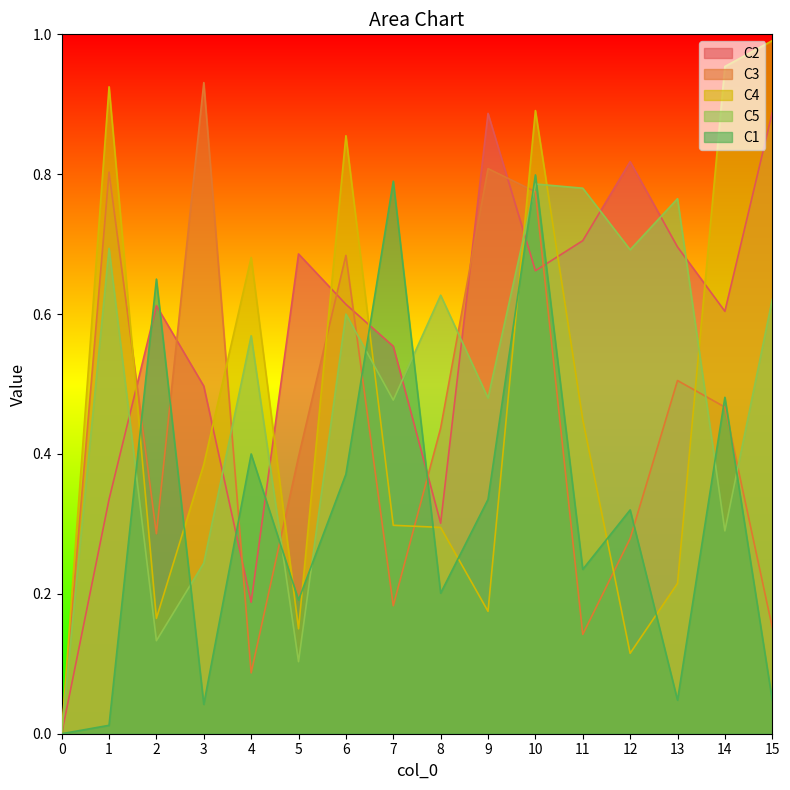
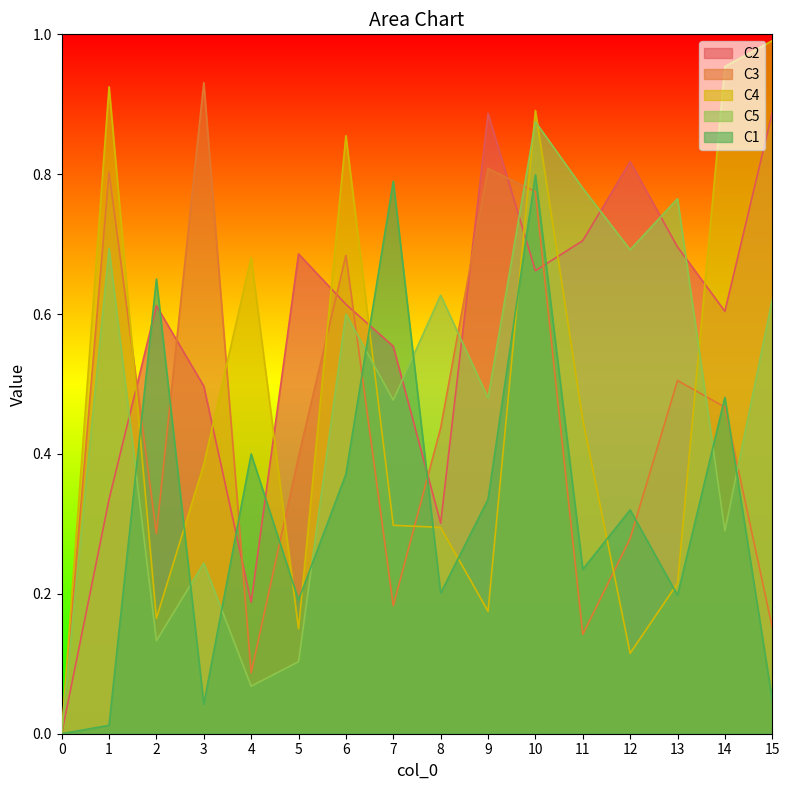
  {
    "C4": {
      "1": 0.93,
      "2": 0.17,
      "3": 0.39,
      "4": 0.68,
      "5": 0.15,
      "6": 0.86,
      "7": 0.30,
      "8": 0.30,
      "9": 0.18,
      "10": 0.89,
      "11": 0.45,
      "12": 0.12,
      "13": 0.22,
      "15": 0.99
    },
    "C5": {
      "1": 0.69,
      "2": 0.13,
      "3": 0.24,
-     "4": 0.57,
+     "4": 0.07,
      "5": 0.10,
      "6": 0.60,
      "7": 0.48,
      "8": 0.63,
      "9": 0.48,
-     "10": 0.79,
+     "10": 0.88,
      "11": 0.78,
      "12": 0.69,
      "13": 0.77,
      "14": 0.29,
      "15": 0.62
    },
    "C1": {
      "1": 0.01,
      "2": 0.65,
      "3": 0.04,
      "4": 0.40,
      "5": 0.19,
      "6": 0.37,
      "7": 0.79,
      "8": 0.20,
      "9": 0.34,
      "10": 0.80,
      "11": 0.24,
      "12": 0.32,
-     "13": 0.05,
+     "13": 0.20,
      "14": 0.48,
      "15": 0.05
    }
  }
